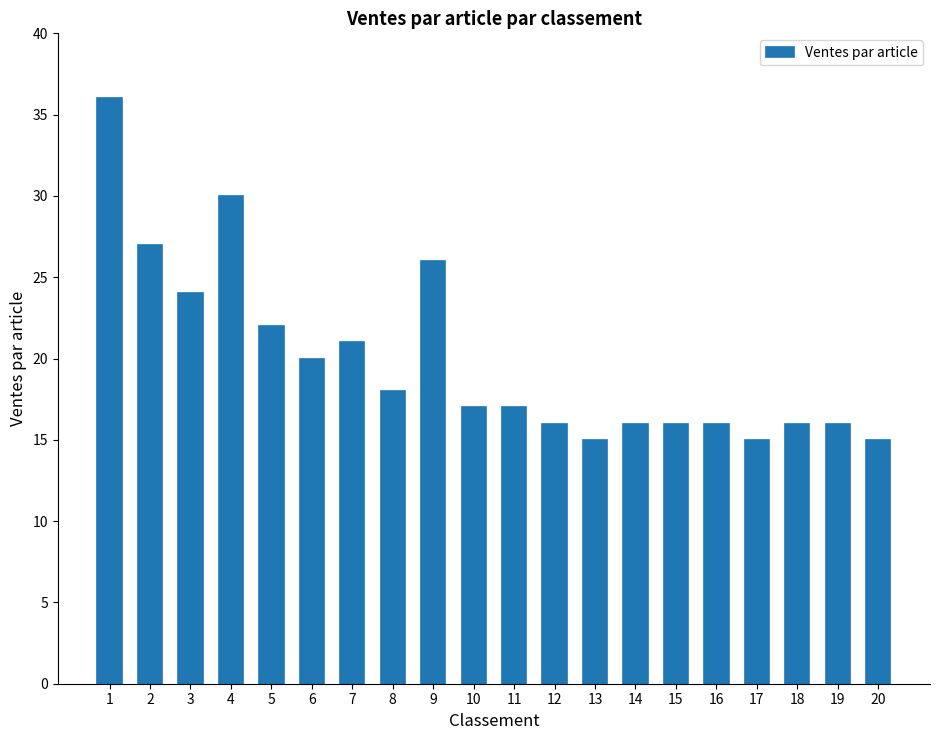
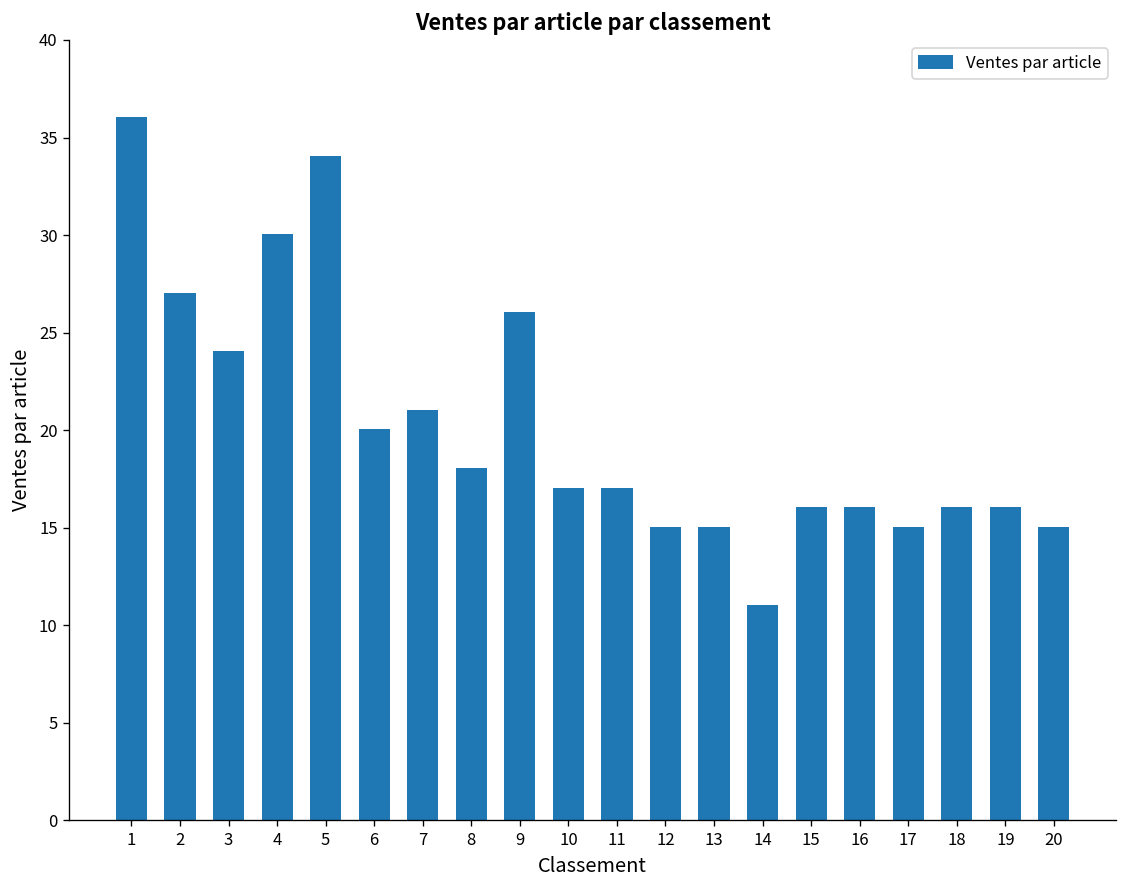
  {
    "1": 36,
    "2": 27,
    "3": 24,
    "4": 30,
-   "5": 22,
+   "5": 34,
    "6": 20,
    "7": 21,
    "8": 18,
    "9": 26,
    "10": 17,
    "11": 17,
-   "12": 16,
+   "12": 15,
    "13": 15,
-   "14": 16,
+   "14": 11,
    "15": 16,
    "16": 16,
    "17": 15,
    "18": 16,
    "19": 16,
    "20": 15
  }
